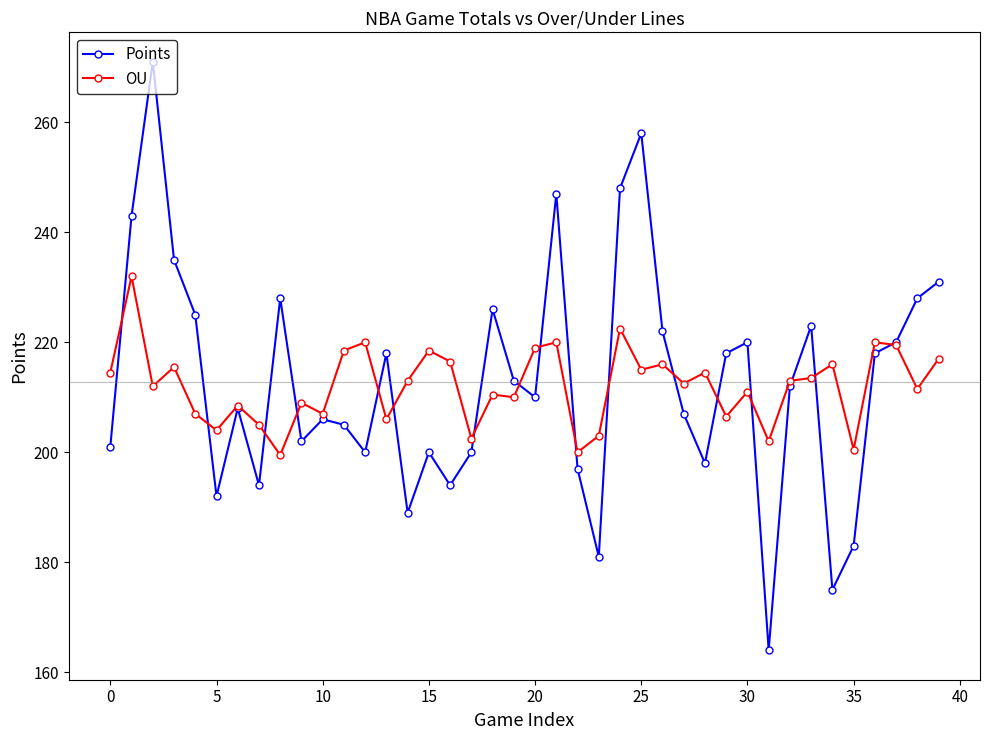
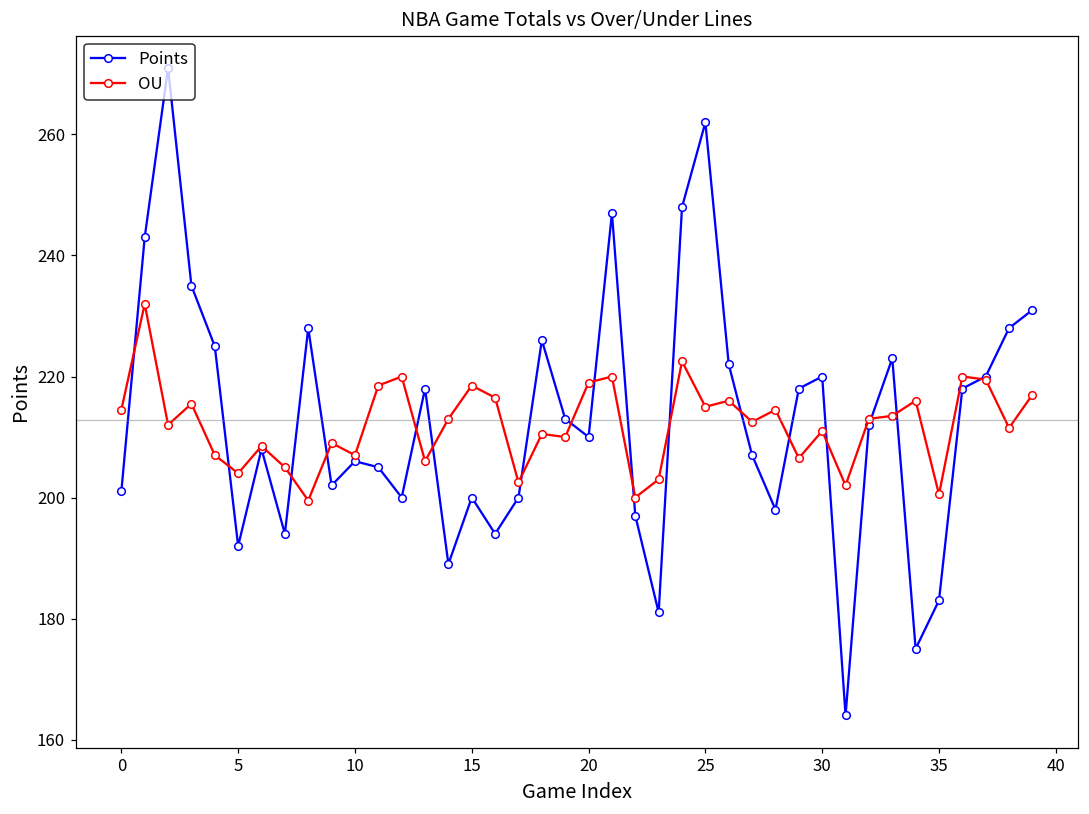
  {
    "Points": {
      "0": 201,
      "5": 192,
      "10": 206,
      "15": 200,
      "20": 210,
-     "25": 258,
+     "25": 262,
      "30": 220,
      "35": 183
    },
    "OU": {
      "0": 215,
      "5": 204,
      "10": 207,
      "15": 219,
      "20": 219,
      "25": 215,
      "30": 211,
      "35": 201
    }
  }
